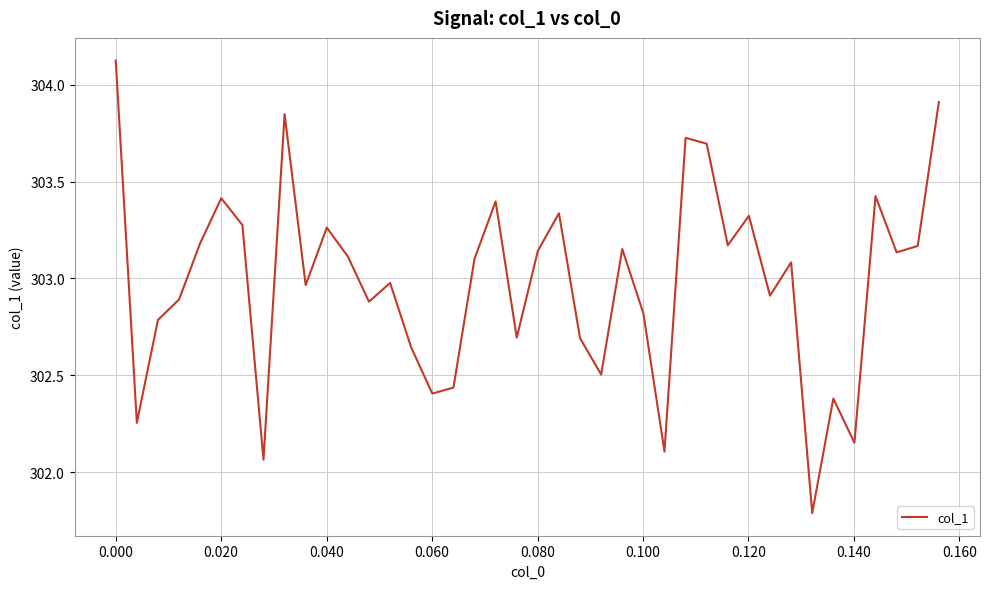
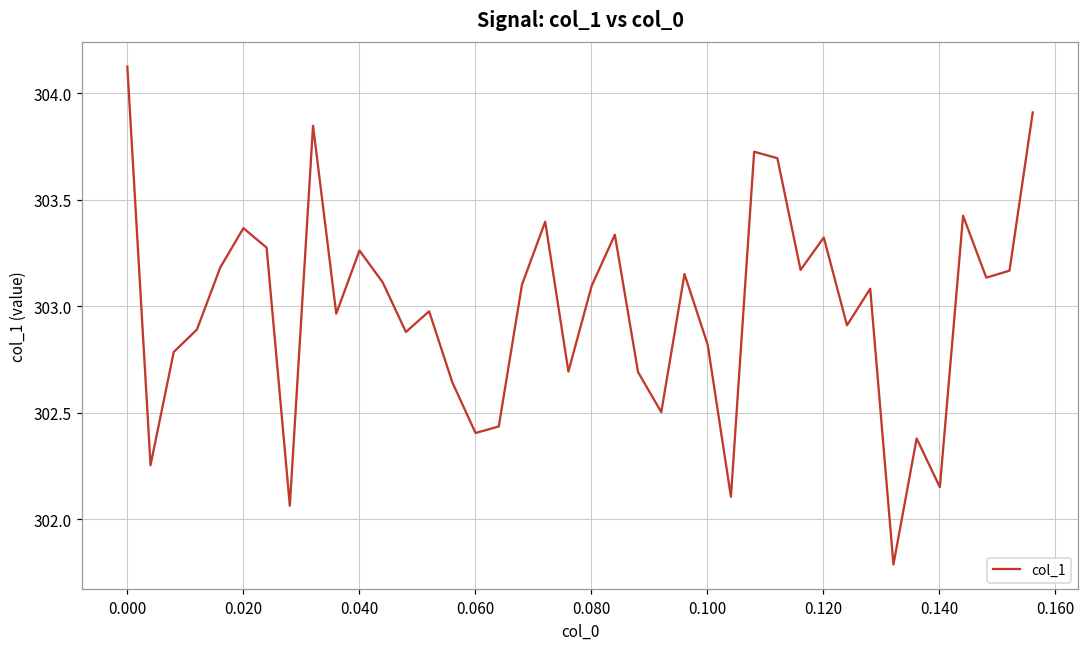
  {
    "0.000": 304.13,
-   "0.020": 303.41,
+   "0.020": 303.37,
    "0.040": 303.26,
    "0.060": 302.41,
-   "0.080": 303.14
+   "0.080": 303.10
  }
